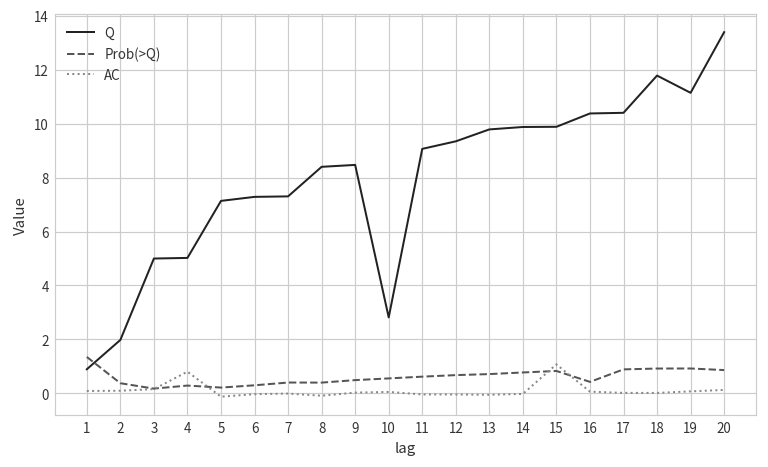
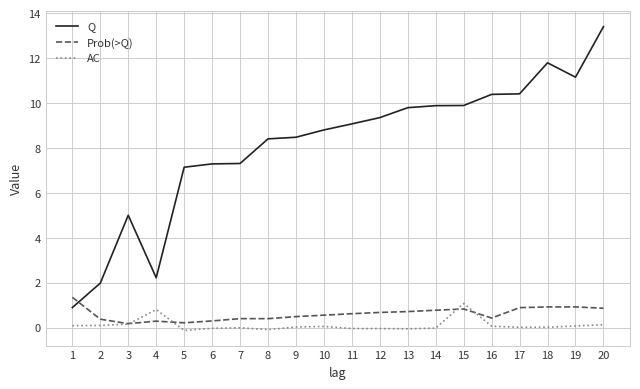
  {
    "Q": {
      "1": 0.9,
      "2": 2.0,
      "3": 5.0,
-     "4": 5.0,
+     "4": 2.2,
      "5": 7.1,
      "6": 7.3,
      "7": 7.3,
      "8": 8.4,
      "9": 8.5,
-     "10": 2.8,
+     "10": 8.8,
      "11": 9.1,
      "12": 9.3,
      "13": 9.8,
      "14": 9.9,
      "15": 9.9,
      "16": 10.4,
      "17": 10.4,
      "18": 11.8,
      "19": 11.1,
      "20": 13.4
    },
    "Prob(>Q)": {
      "1": 1.3,
      "2": 0.4,
      "4": 0.3,
      "5": 0.2,
      "6": 0.3,
      "7": 0.4,
      "8": 0.4,
      "9": 0.5,
      "10": 0.6,
      "11": 0.6,
      "12": 0.7,
      "13": 0.7,
      "14": 0.8,
      "15": 0.8,
      "16": 0.4,
      "17": 0.9,
      "18": 0.9,
      "19": 0.9,
      "20": 0.9
    },
    "AC": {
      "1": 0.1,
      "2": 0.1,
      "4": 0.8,
      "5": -0.1,
      "6": 0.0,
      "7": 0.0,
      "8": -0.1,
      "9": 0.0,
      "10": 0.0,
      "11": 0.0,
      "12": 0.0,
      "13": -0.1,
      "14": 0.0,
      "15": 1.1,
      "16": 0.1,
      "17": 0.0,
      "18": 0.0,
      "19": 0.1,
      "20": 0.1
    }
  }
